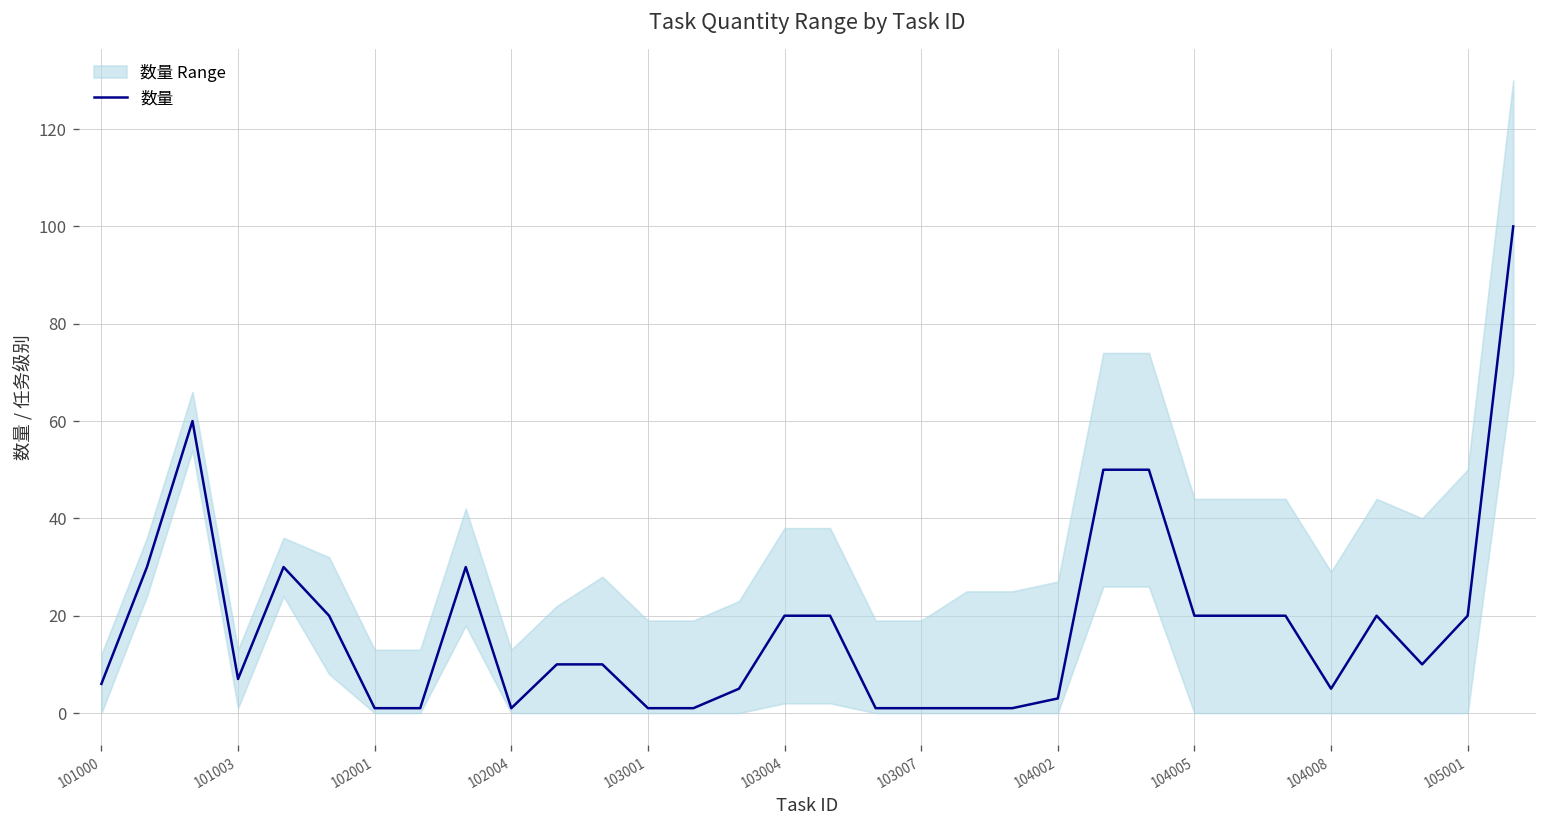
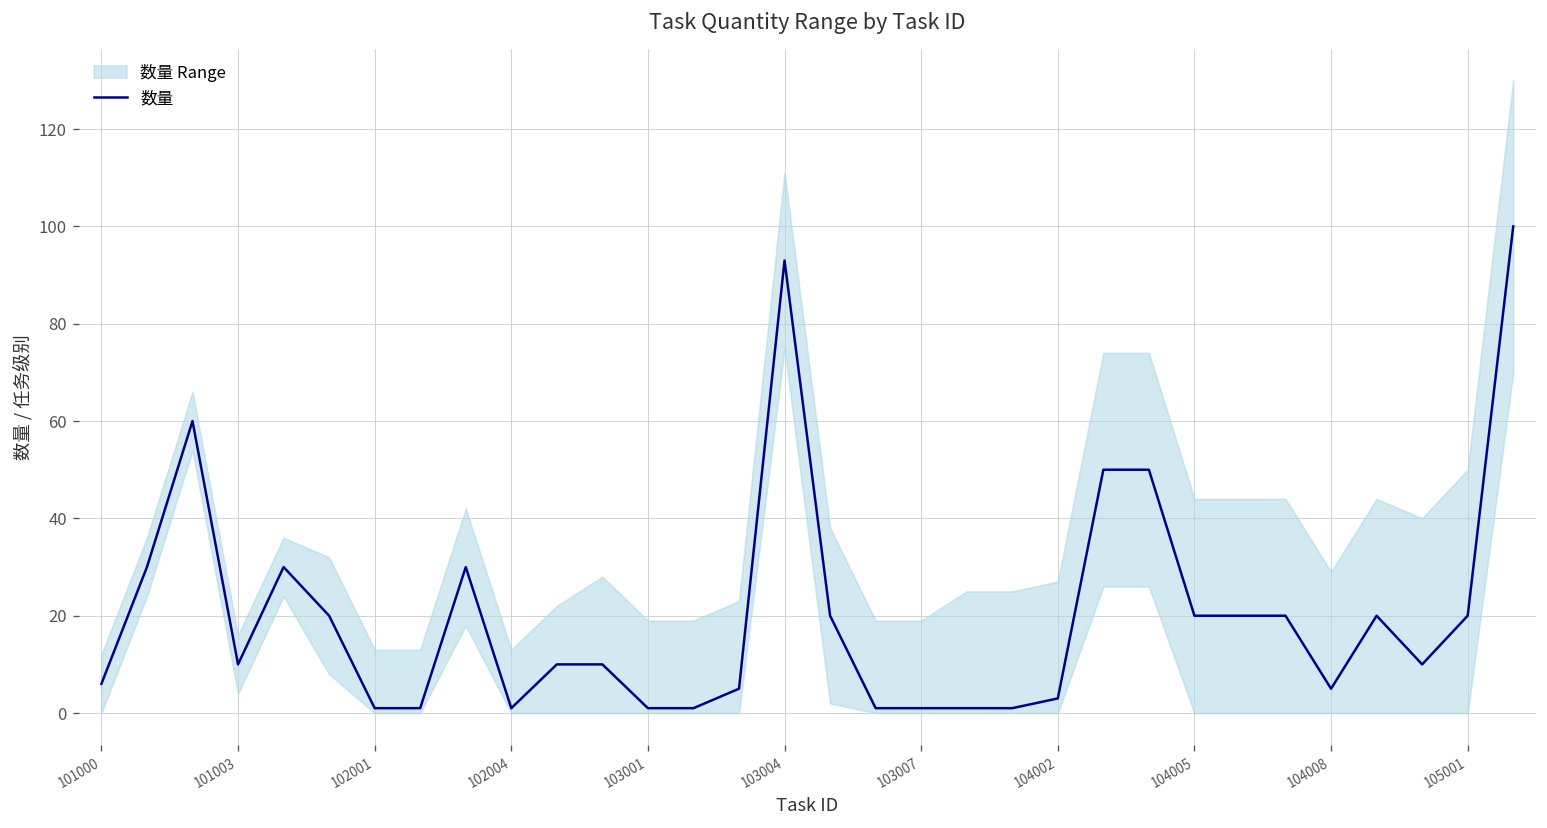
  {
    "数量": {
      "101000": 6,
-     "101003": 7,
+     "101003": 10,
      "102001": 1,
      "102004": 1,
      "103001": 1,
-     "103004": 20,
+     "103004": 93,
      "103007": 1,
      "104002": 3,
      "104005": 20,
      "104008": 5,
      "105001": 20
    },
    "数量 Range": {
      "101000": 12,
      "102001": 13,
      "102004": 13,
      "103001": 19,
      "103007": 19,
      "104002": 27,
      "104005": 44,
      "104008": 29,
      "105001": 50
    }
  }
